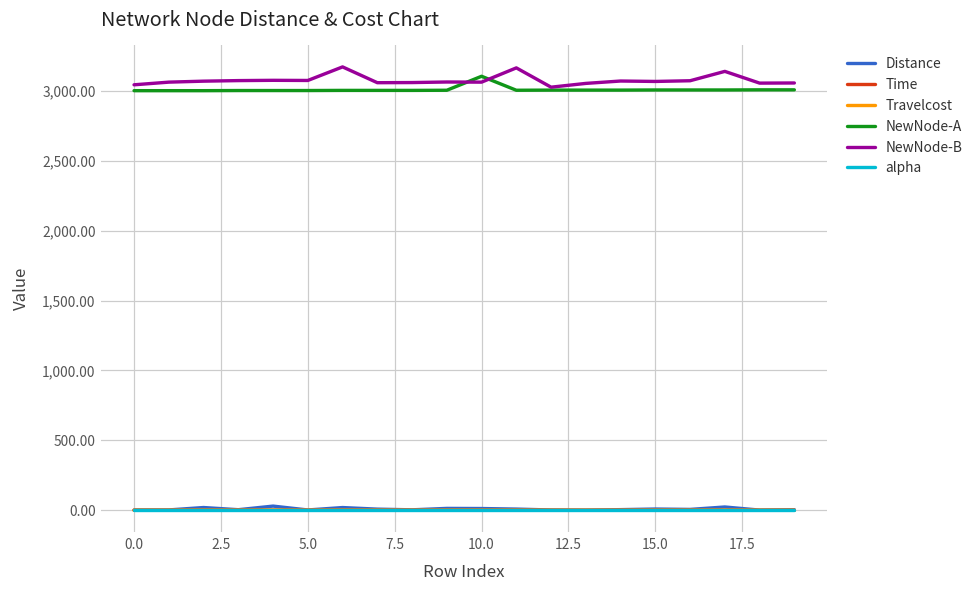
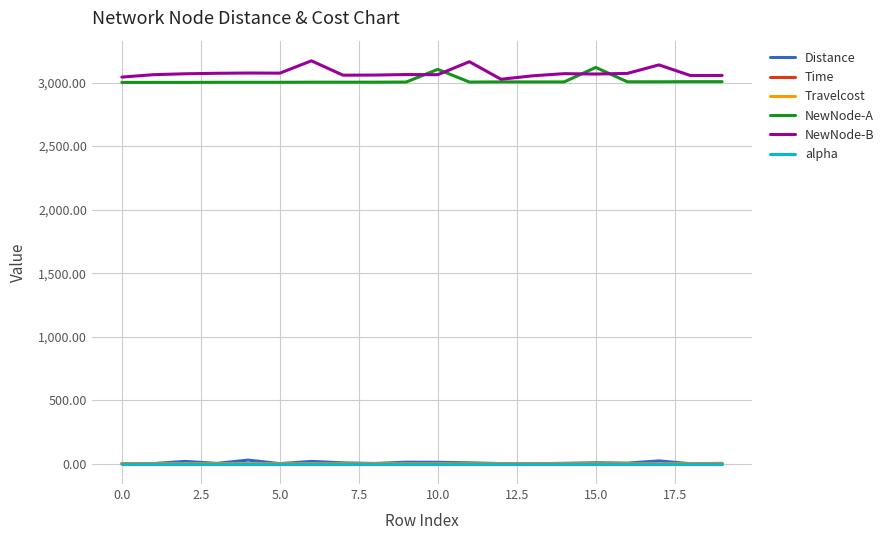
  {
    "NewNode-A": {
      "0.0": "3,000",
      "5.0": "3,000",
      "10.0": "3,100",
-     "15.0": "3,010"
+     "15.0": "3,120"
    },
    "NewNode-B": {
      "0.0": "3,040",
      "5.0": "3,070",
      "10.0": "3,060",
      "15.0": "3,070"
    }
  }
